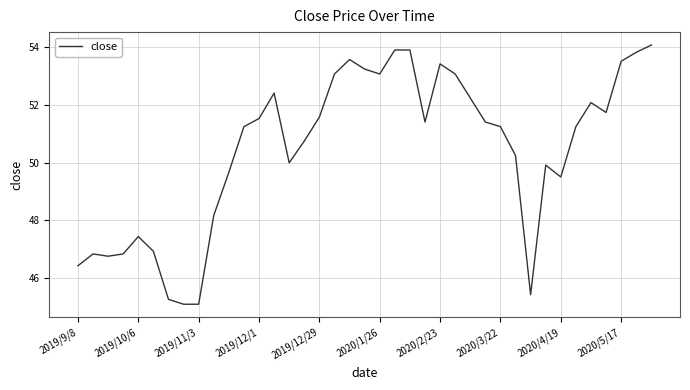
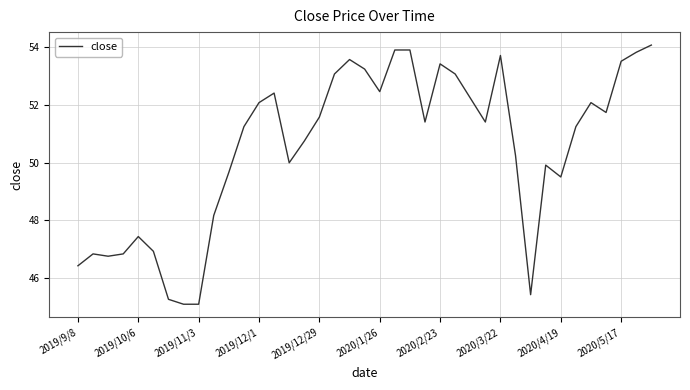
  {
    "2019/9/8": 46.4,
    "2019/10/6": 47.4,
    "2019/11/3": 45.1,
-   "2019/12/1": 51.5,
+   "2019/12/1": 52.1,
    "2019/12/29": 51.6,
-   "2020/1/26": 53.1,
+   "2020/1/26": 52.5,
    "2020/2/23": 53.4,
-   "2020/3/22": 51.2,
+   "2020/3/22": 53.7,
    "2020/4/19": 49.5,
    "2020/5/17": 53.5
  }
